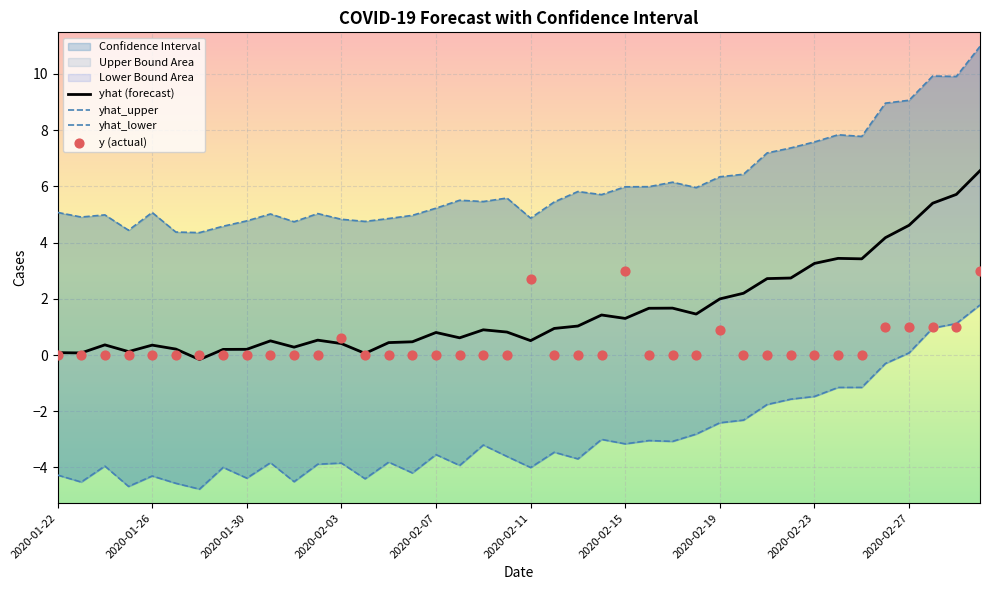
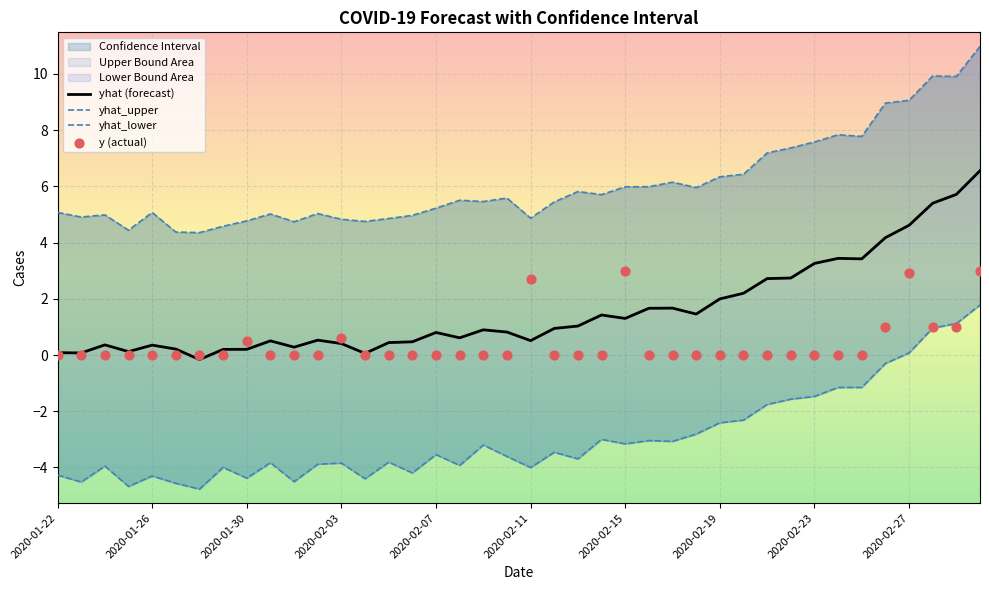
  {
    "y (actual)": {
-     "2020-01-30": 0.0,
-     "2020-02-19": 0.9,
-     "2020-02-27": 1.0
+     "2020-01-30": 0.5,
+     "2020-02-19": 0.0,
+     "2020-02-27": 2.9
    }
  }
